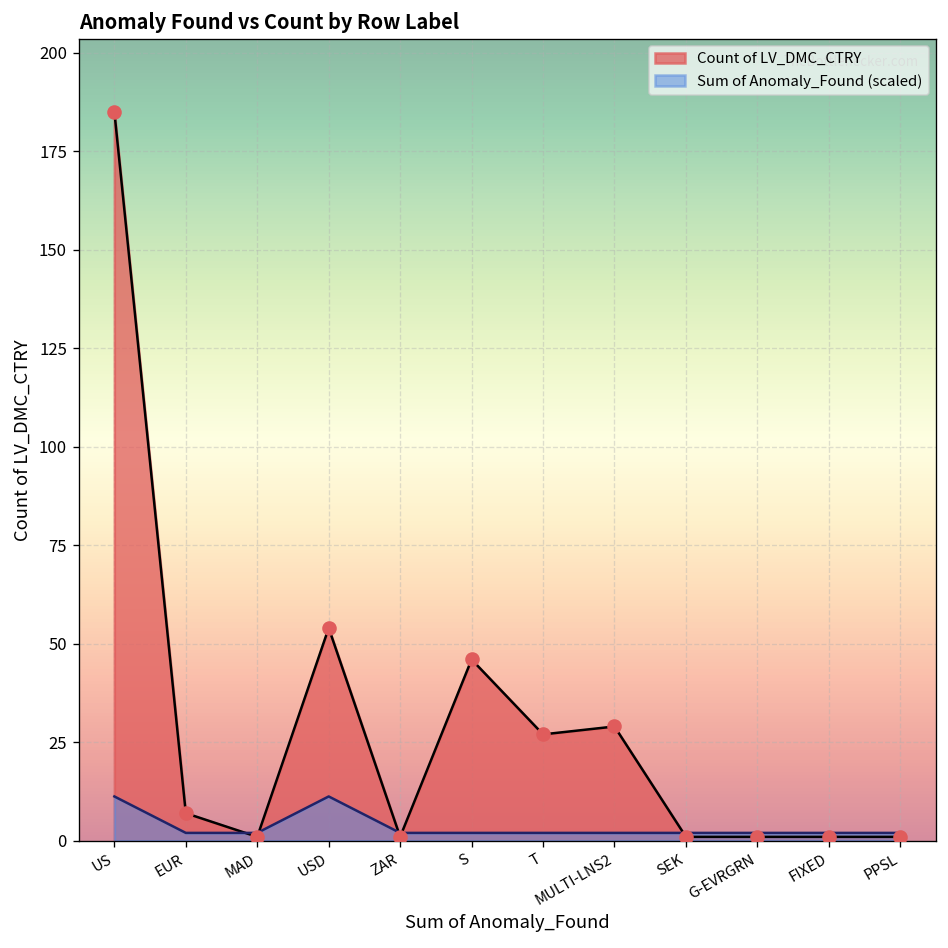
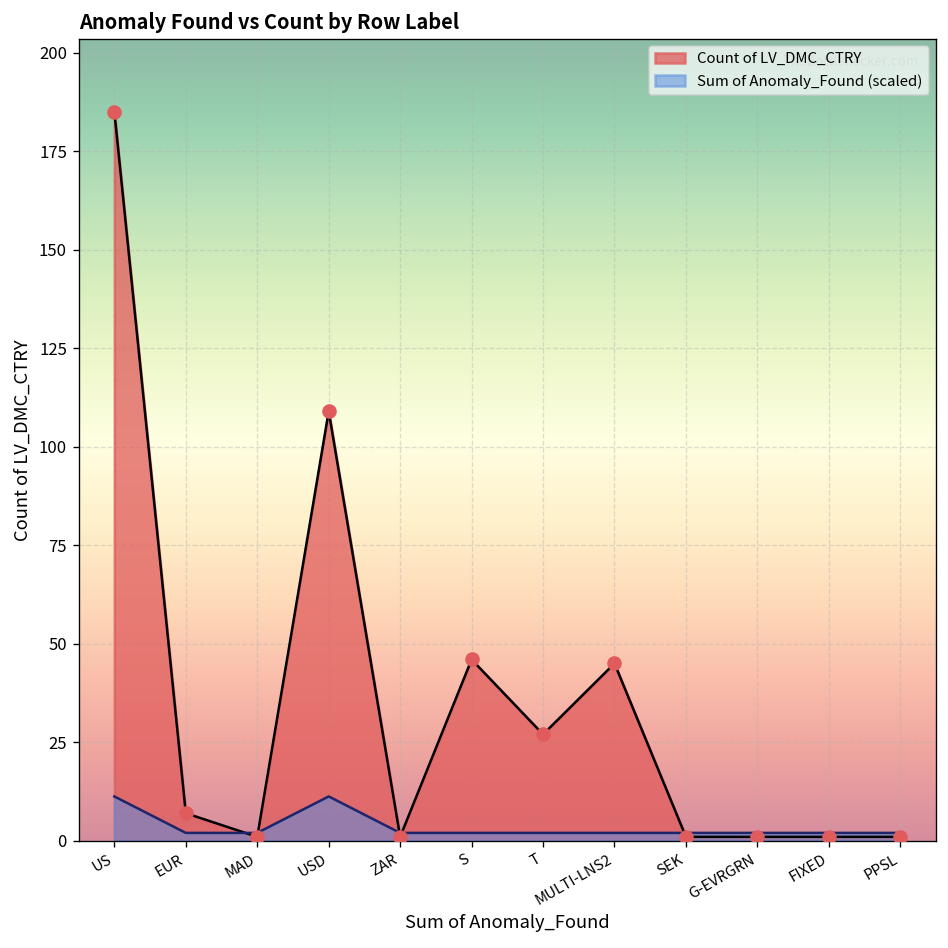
  {
    "Count of LV_DMC_CTRY": {
      "US": 185,
      "EUR": 7,
      "MAD": 1,
-     "USD": 54,
+     "USD": 109,
      "ZAR": 1,
      "S": 46,
      "T": 27,
-     "MULTI-LNS2": 29,
+     "MULTI-LNS2": 45,
      "SEK": 1,
      "G-EVRGRN": 1,
      "FIXED": 1,
      "PPSL": 1
    },
    "Sum of Anomaly_Found (scaled)": {
      "US": 11,
      "EUR": 2,
      "MAD": 2,
      "USD": 11,
      "ZAR": 2,
      "S": 2,
      "T": 2,
      "MULTI-LNS2": 2,
      "SEK": 2,
      "G-EVRGRN": 2,
      "FIXED": 2,
      "PPSL": 2
    }
  }
